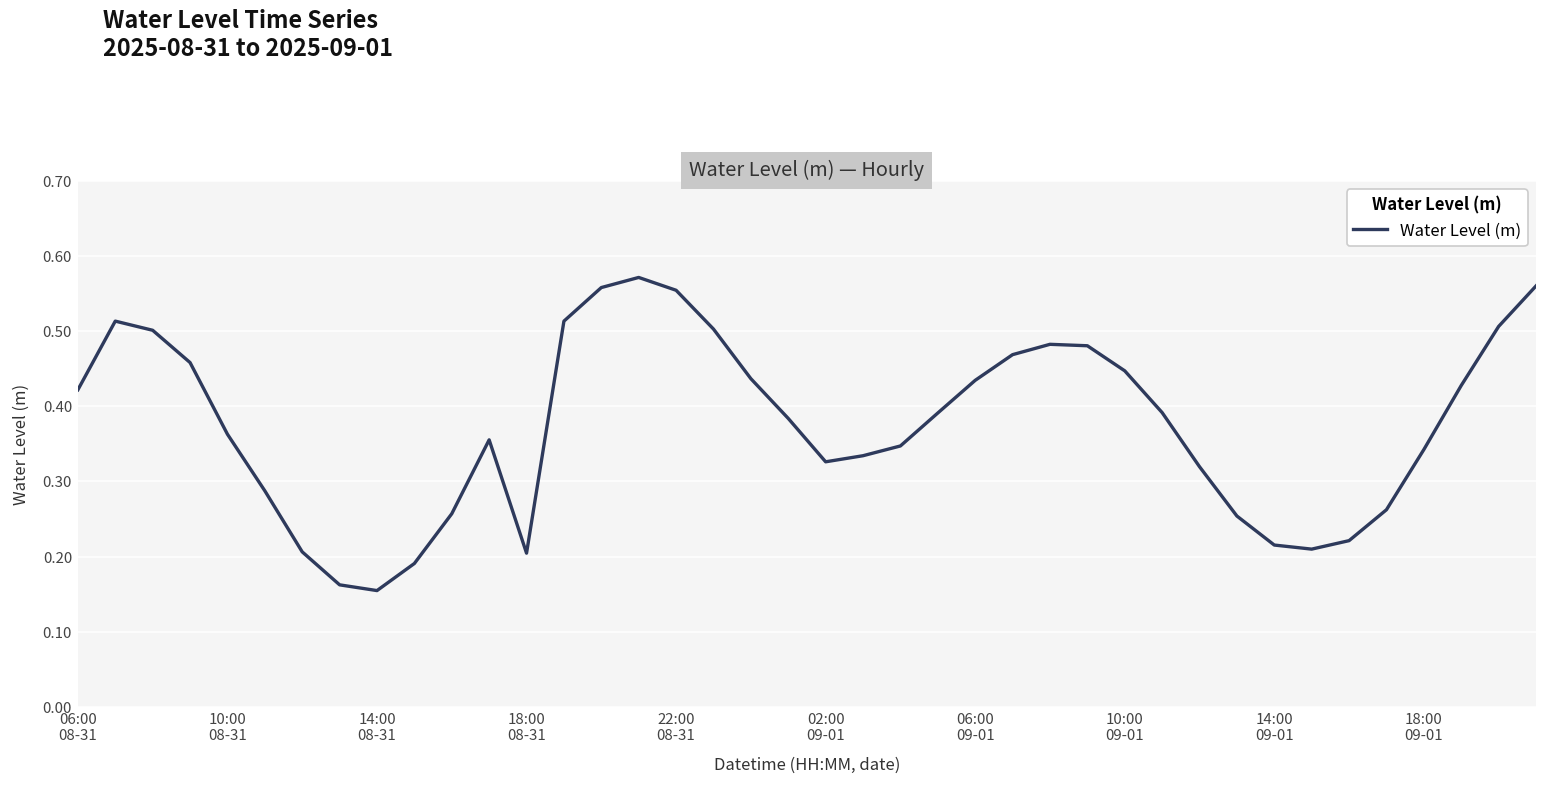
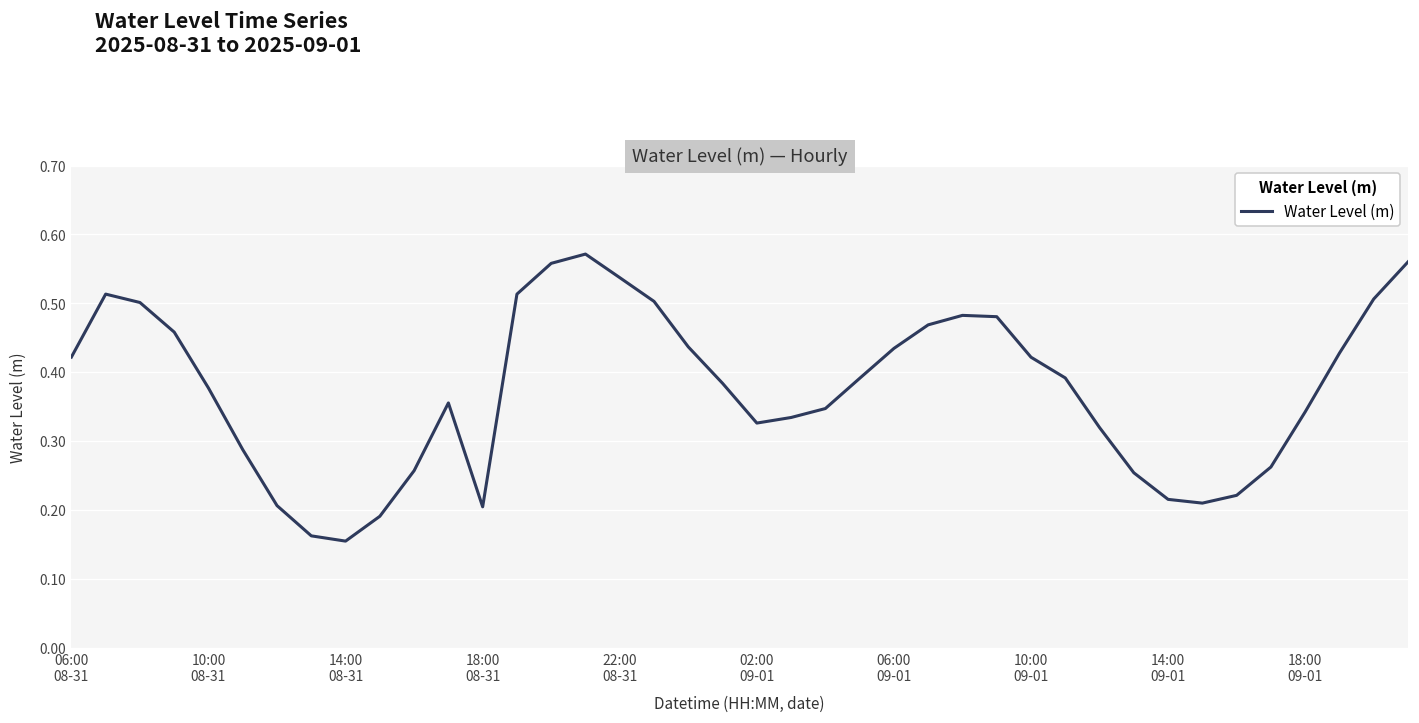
  {
    "06:00 08-31": 0.42,
-   "10:00 08-31": 0.36,
+   "10:00 08-31": 0.38,
    "14:00 08-31": 0.15,
    "18:00 08-31": 0.20,
-   "22:00 08-31": 0.55,
+   "22:00 08-31": 0.54,
    "02:00 09-01": 0.33,
    "06:00 09-01": 0.43,
-   "10:00 09-01": 0.45,
+   "10:00 09-01": 0.42,
    "14:00 09-01": 0.22,
    "18:00 09-01": 0.34
  }
